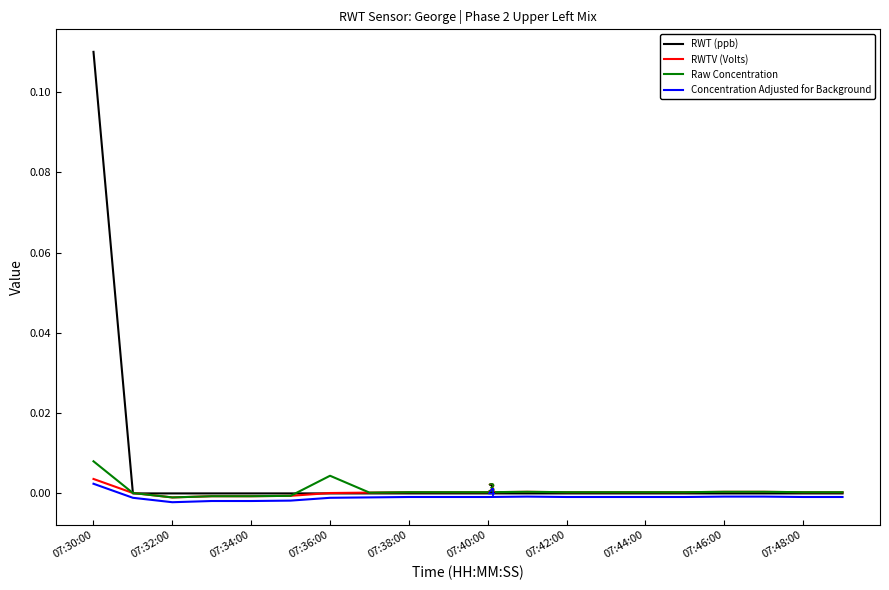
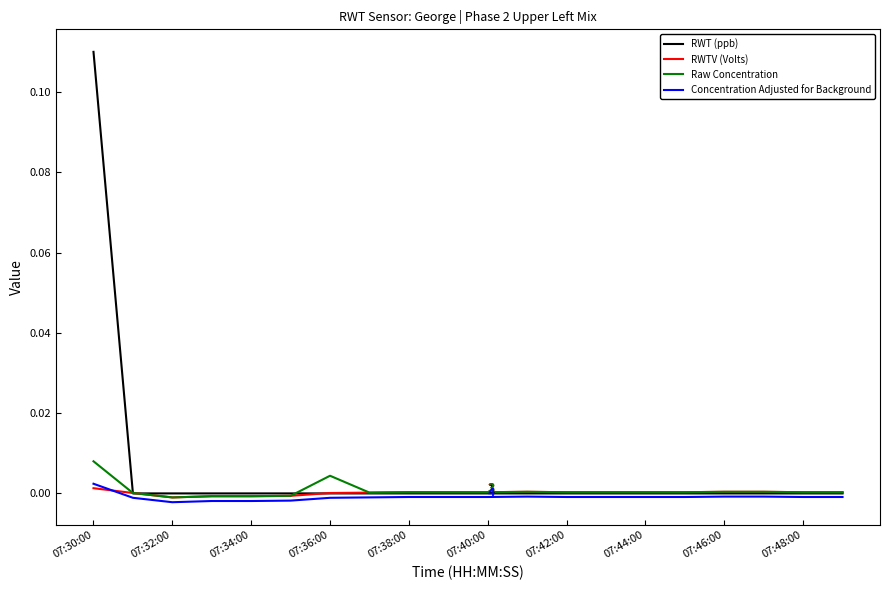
  {
    "RWT (ppb)": {
      "07:30:00": 0.110,
      "07:32:00": 0.000,
      "07:34:00": 0.000
    },
    "RWTV (Volts)": {
-     "07:30:00": 0.004
+     "07:30:00": 0.001
    },
    "Raw Concentration": {
      "07:30:00": 0.008,
      "07:36:00": 0.004
    },
    "Concentration Adjusted for Background": {
      "07:30:00": 0.002,
      "07:32:00": -0.002,
      "07:34:00": -0.002,
      "07:36:00": -0.001,
      "07:38:00": -0.001,
      "07:42:00": -0.001,
      "07:44:00": -0.001,
      "07:46:00": -0.001,
      "07:48:00": -0.001
    }
  }
